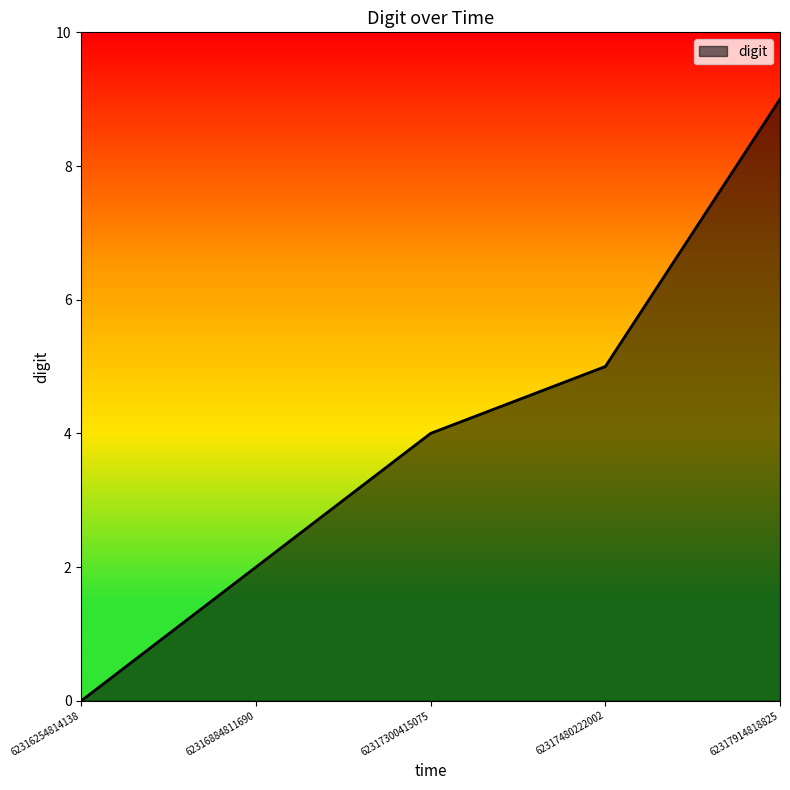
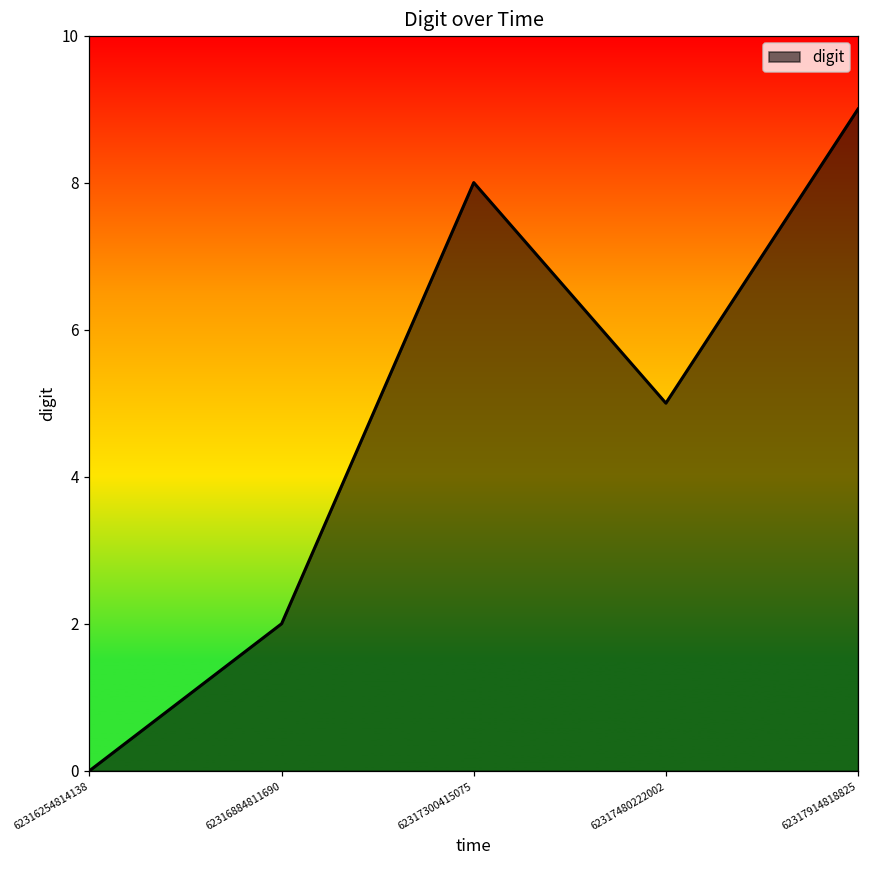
  {
    "62316254814138": 0,
    "62316884811690": 2,
-   "62317300415075": 4,
+   "62317300415075": 8,
    "62317480222002": 5,
    "62317914818825": 9
  }
